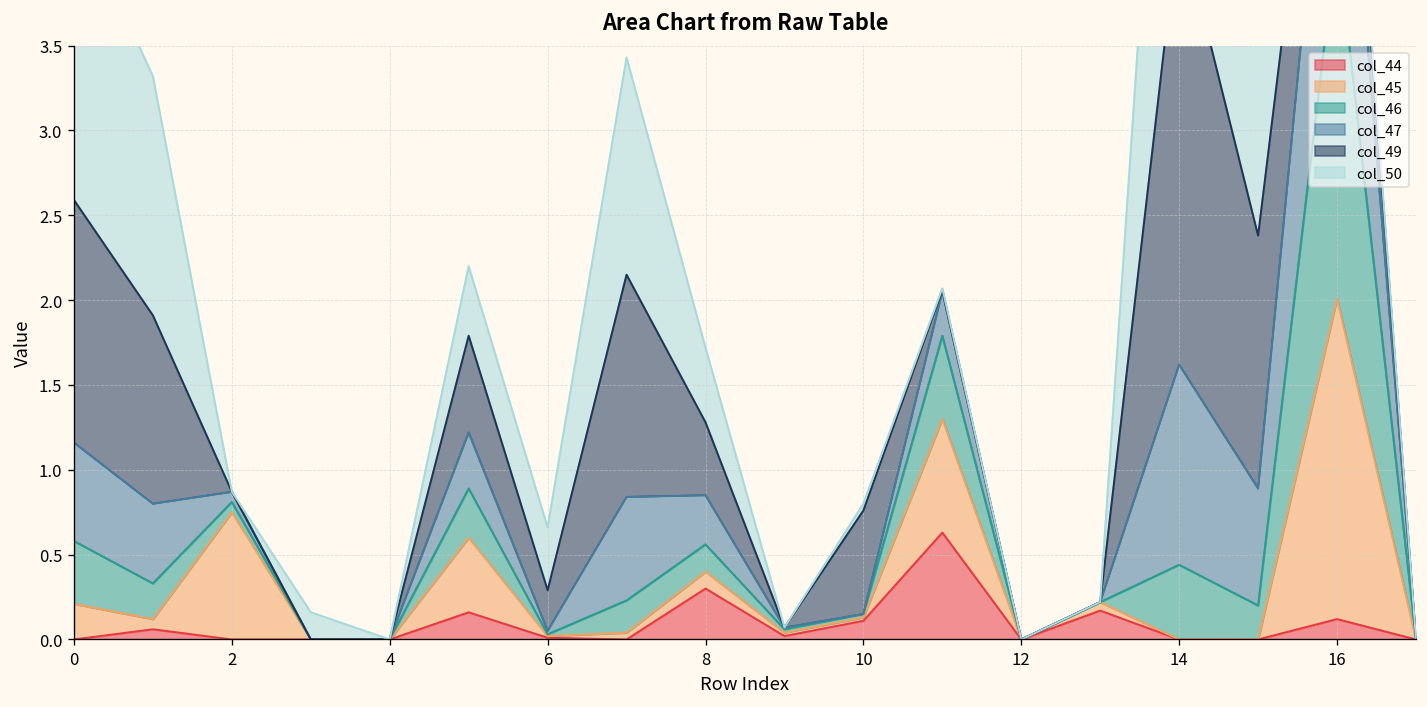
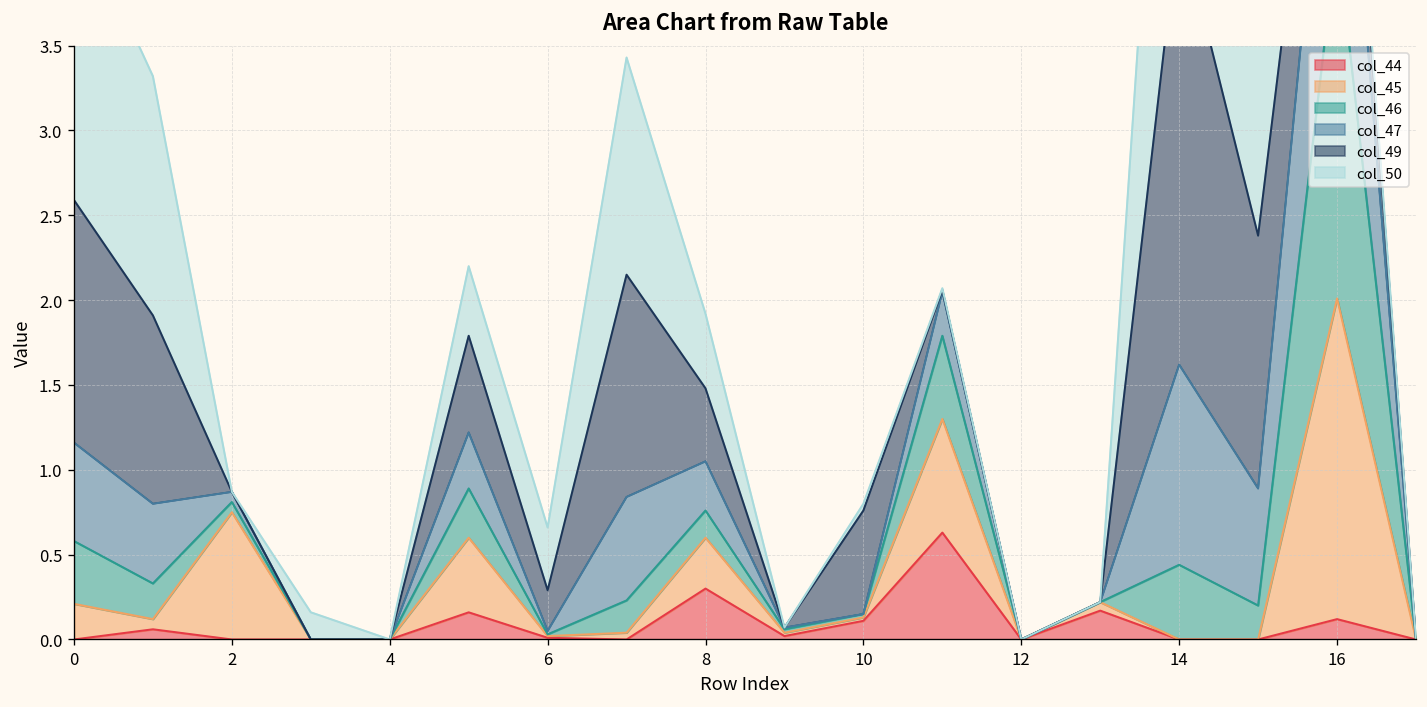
  {
    "col_44": {
      "0": 0.0,
      "2": 0.0,
      "8": 0.3,
      "10": 0.1,
      "16": 0.12
    },
    "col_45": {
      "0": 0.2,
      "2": 0.75,
-     "8": 0.1,
+     "8": 0.3,
      "10": 0.02,
      "16": 1.9
    },
    "col_49": {
      "0": 1.43,
      "6": 0.24,
      "8": 0.43,
      "10": 0.6
    },
    "col_50": {
      "6": 0.37,
      "8": 0.44,
      "10": 0.04
    }
  }
